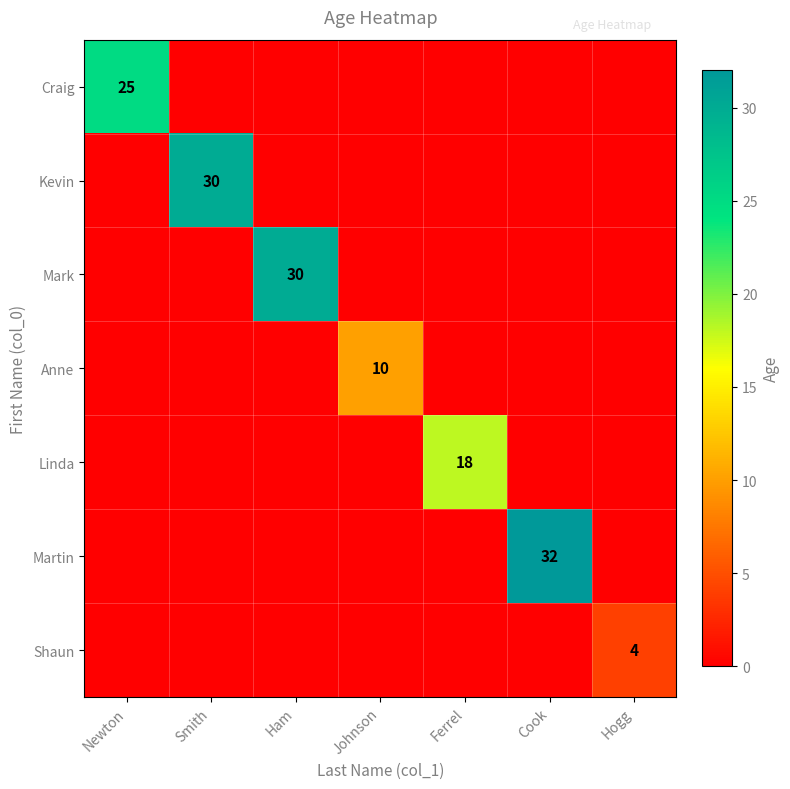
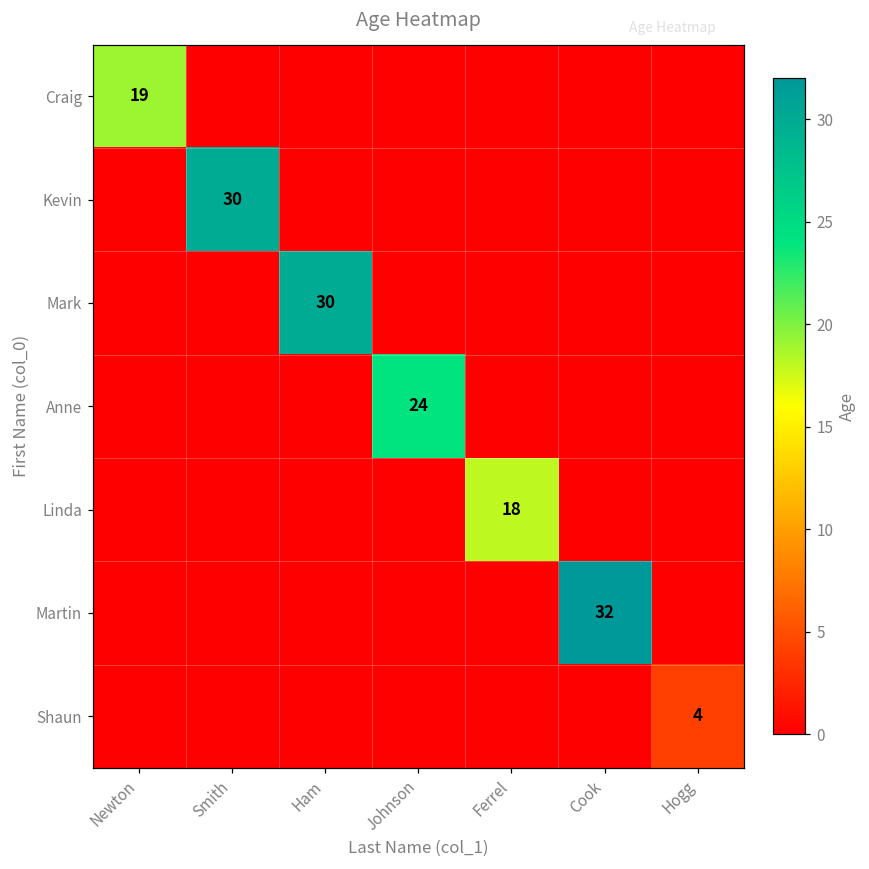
  {
    "Craig": {
-     "Newton": 25
+     "Newton": 19
    },
    "Kevin": {
      "Smith": 30
    },
    "Mark": {
      "Ham": 30
    },
    "Anne": {
-     "Johnson": 10
+     "Johnson": 24
    },
    "Linda": {
      "Ferrel": 18
    },
    "Martin": {
      "Cook": 32
    },
    "Shaun": {
      "Hogg": 4
    }
  }
